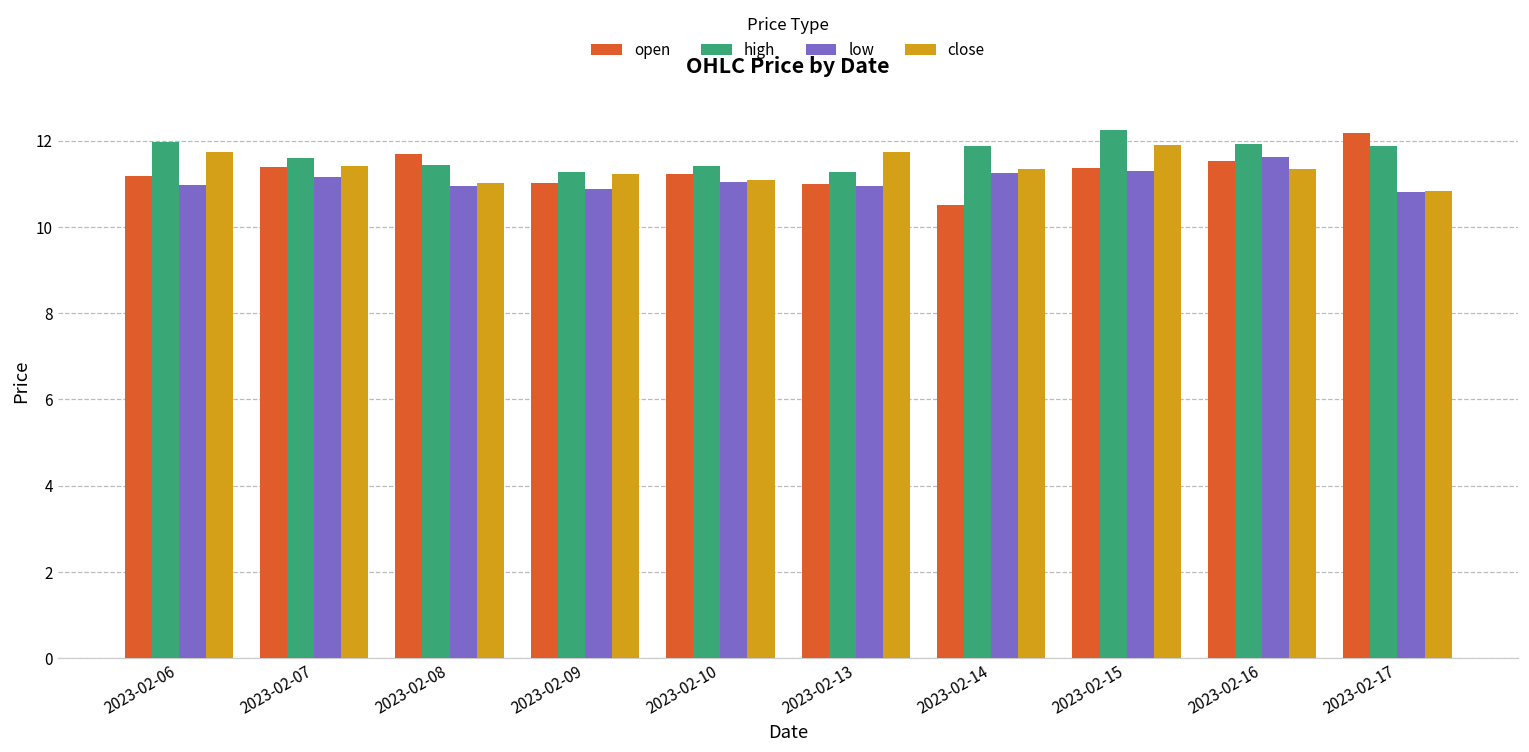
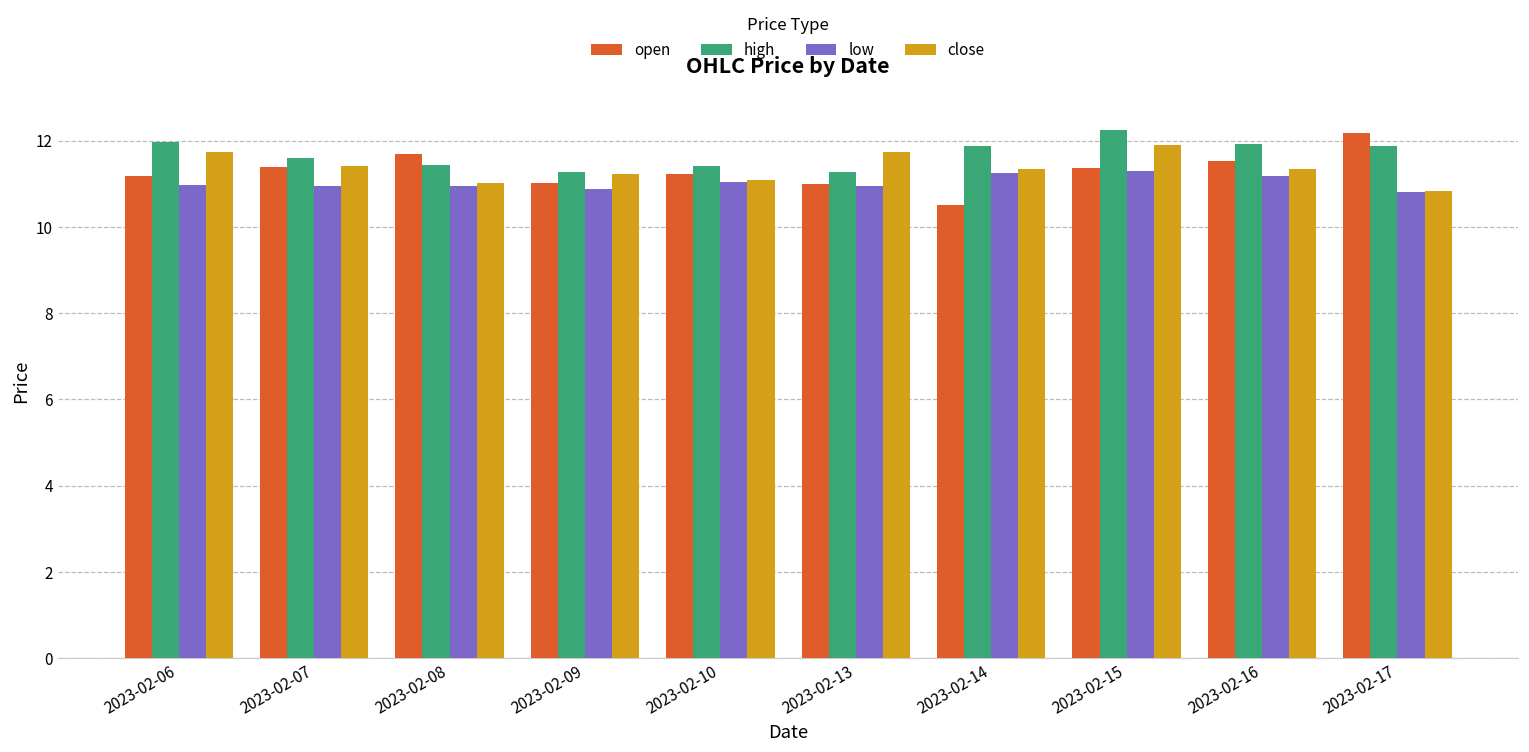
  {
    "open": {
      "2023-02-06": 11.2,
      "2023-02-07": 11.4,
      "2023-02-08": 11.7,
      "2023-02-09": 11.0,
      "2023-02-10": 11.2,
      "2023-02-13": 11.0,
      "2023-02-14": 10.5,
      "2023-02-15": 11.4,
      "2023-02-16": 11.5,
      "2023-02-17": 12.2
    },
    "high": {
      "2023-02-06": 12.0,
      "2023-02-07": 11.6,
      "2023-02-08": 11.4,
      "2023-02-09": 11.3,
      "2023-02-10": 11.4,
      "2023-02-13": 11.3,
      "2023-02-14": 11.9,
      "2023-02-15": 12.3,
      "2023-02-16": 11.9,
      "2023-02-17": 11.9
    },
    "low": {
      "2023-02-06": 11.0,
-     "2023-02-07": 11.2,
+     "2023-02-07": 11.0,
      "2023-02-08": 11.0,
      "2023-02-09": 10.9,
      "2023-02-10": 11.1,
      "2023-02-13": 10.9,
      "2023-02-14": 11.3,
      "2023-02-15": 11.3,
-     "2023-02-16": 11.6,
+     "2023-02-16": 11.2,
      "2023-02-17": 10.8
    },
    "close": {
      "2023-02-06": 11.7,
      "2023-02-07": 11.4,
      "2023-02-08": 11.0,
      "2023-02-09": 11.2,
      "2023-02-10": 11.1,
      "2023-02-13": 11.7,
      "2023-02-14": 11.3,
      "2023-02-15": 11.9,
      "2023-02-16": 11.4,
      "2023-02-17": 10.8
    }
  }
